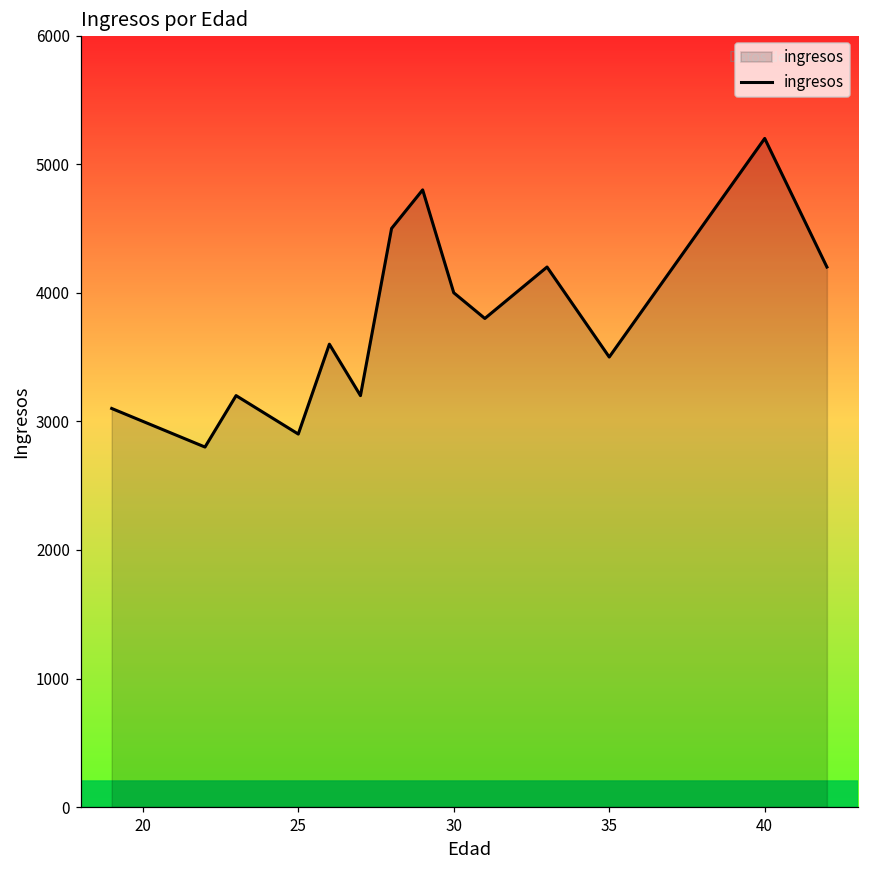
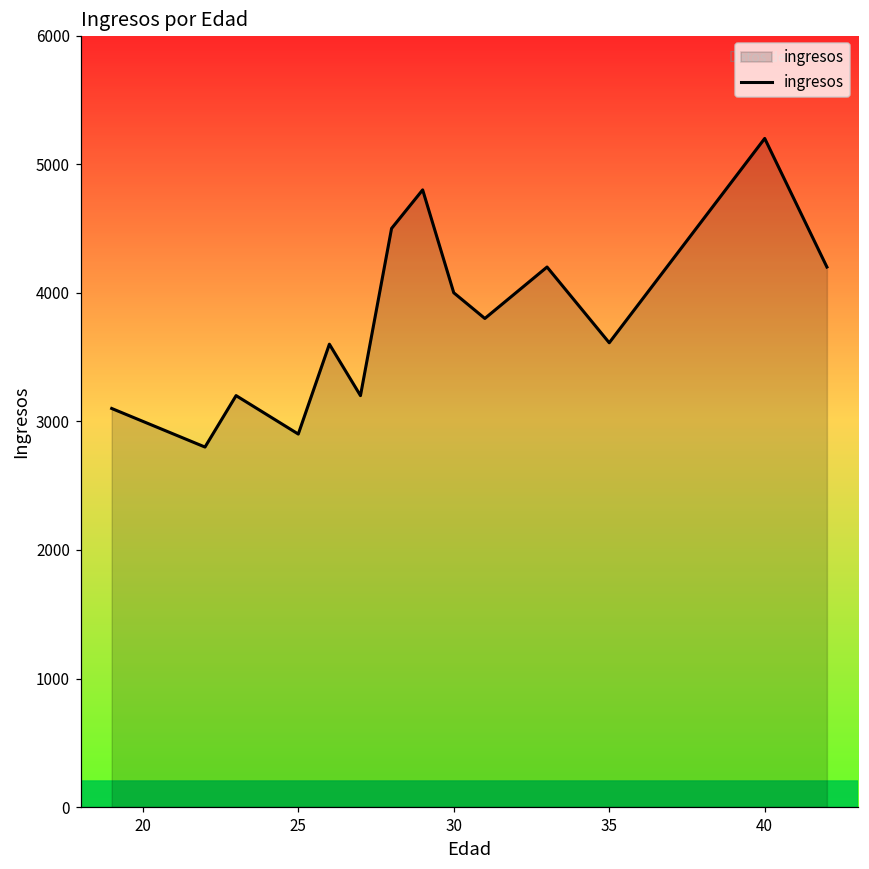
  {
    "25": 2900,
    "30": 4000,
-   "35": 3500,
+   "35": 3610,
    "40": 5200
  }
